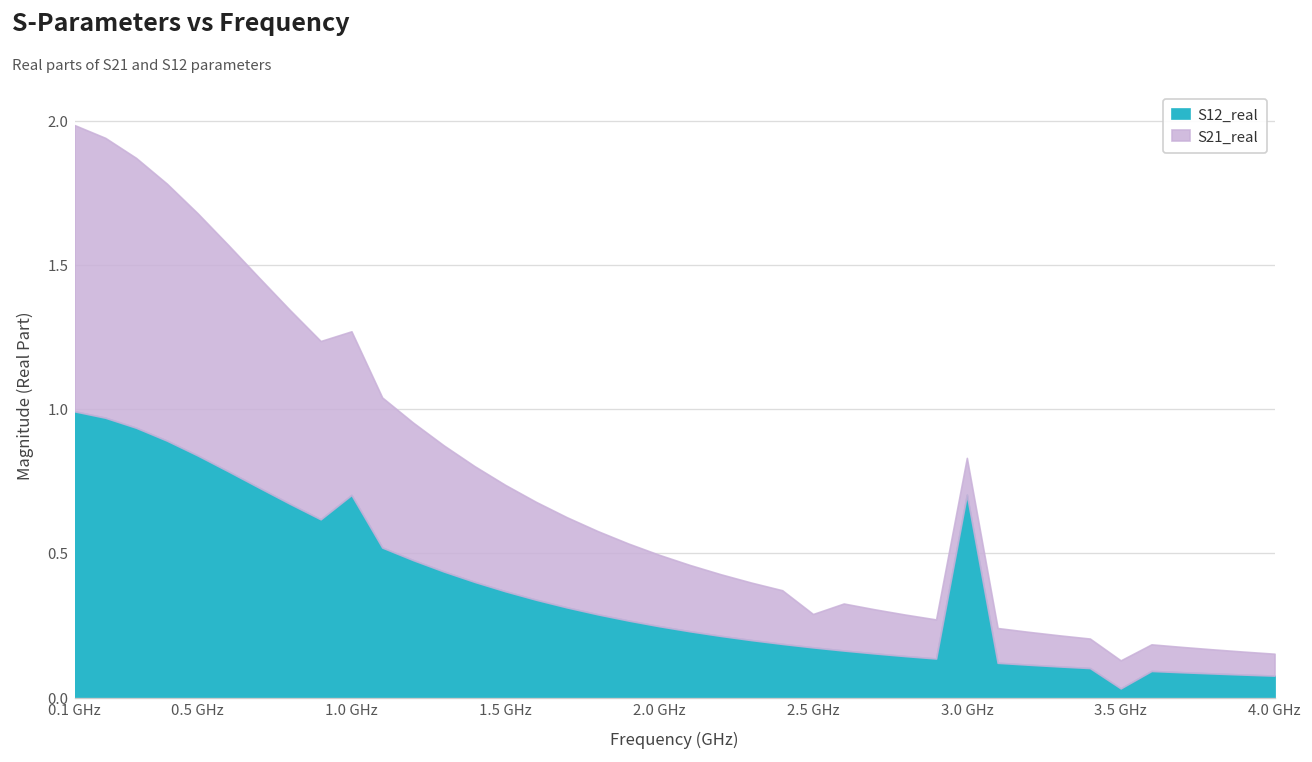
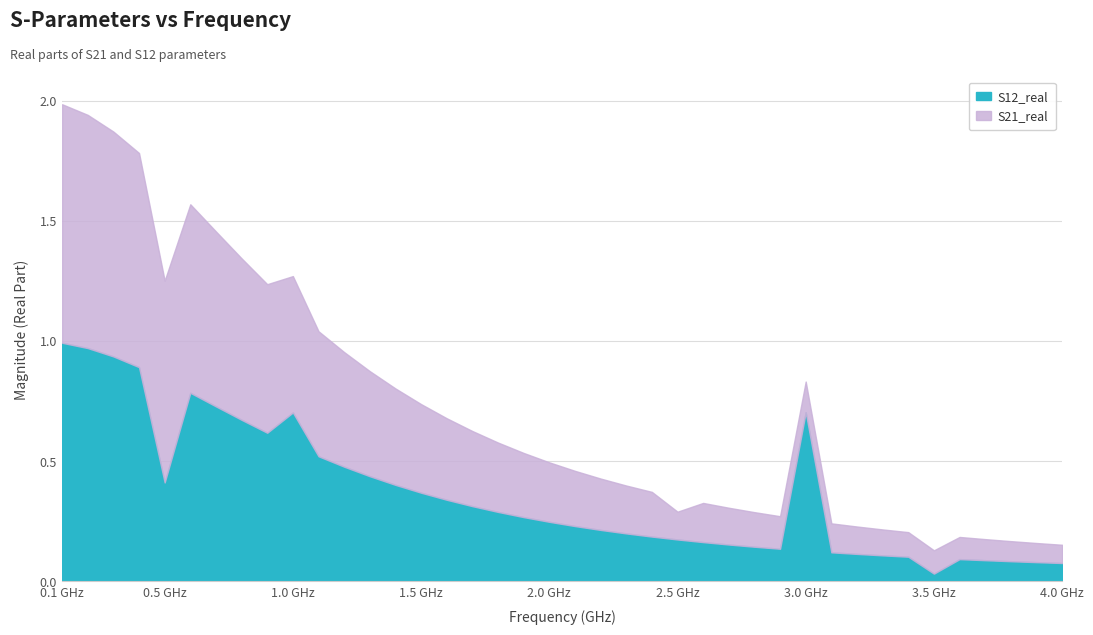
  {
    "S12_real": {
      "0.1 GHz": 0.99,
-     "0.5 GHz": 0.84,
+     "0.5 GHz": 0.41,
      "1.0 GHz": 0.70,
      "1.5 GHz": 0.37,
      "2.0 GHz": 0.25,
      "2.5 GHz": 0.17,
      "3.0 GHz": 0.70,
      "3.5 GHz": 0.03,
      "4.0 GHz": 0.08
    },
    "S21_real": {
      "0.1 GHz": 0.99,
      "0.5 GHz": 0.84,
      "1.0 GHz": 0.57,
      "1.5 GHz": 0.37,
      "2.0 GHz": 0.25,
      "2.5 GHz": 0.12,
      "3.0 GHz": 0.13,
      "3.5 GHz": 0.10,
      "4.0 GHz": 0.08
    }
  }
